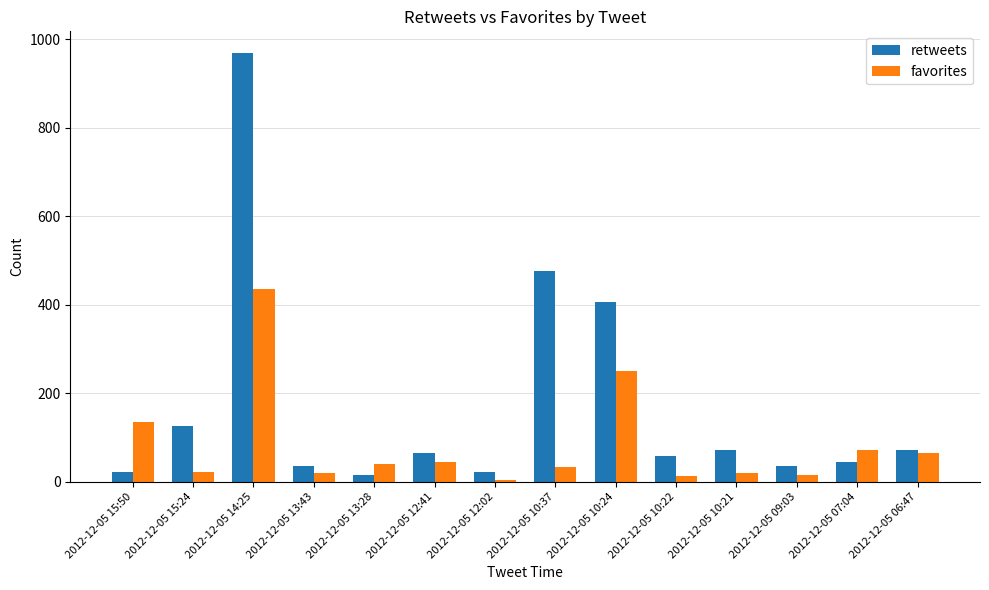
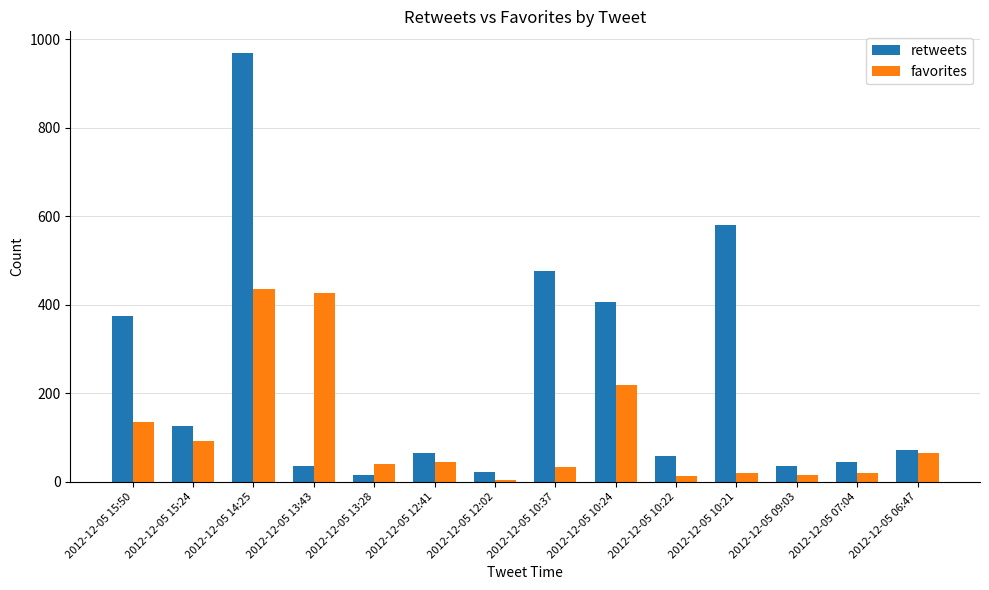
  {
    "retweets": {
-     "2012-12-05 15:50": 20,
+     "2012-12-05 15:50": 380,
      "2012-12-05 15:24": 130,
      "2012-12-05 14:25": 970,
      "2012-12-05 13:43": 40,
      "2012-12-05 13:28": 20,
      "2012-12-05 12:41": 70,
      "2012-12-05 12:02": 20,
      "2012-12-05 10:37": 480,
      "2012-12-05 10:24": 410,
      "2012-12-05 10:22": 60,
-     "2012-12-05 10:21": 70,
+     "2012-12-05 10:21": 580,
      "2012-12-05 09:03": 40,
      "2012-12-05 07:04": 50,
      "2012-12-05 06:47": 70
    },
    "favorites": {
      "2012-12-05 15:50": 140,
-     "2012-12-05 15:24": 20,
+     "2012-12-05 15:24": 90,
      "2012-12-05 14:25": 440,
-     "2012-12-05 13:43": 20,
+     "2012-12-05 13:43": 430,
      "2012-12-05 13:28": 40,
      "2012-12-05 12:41": 50,
      "2012-12-05 10:37": 30,
-     "2012-12-05 10:24": 250,
+     "2012-12-05 10:24": 220,
      "2012-12-05 10:22": 10,
      "2012-12-05 10:21": 20,
      "2012-12-05 09:03": 20,
-     "2012-12-05 07:04": 70,
+     "2012-12-05 07:04": 20,
      "2012-12-05 06:47": 70
    }
  }
